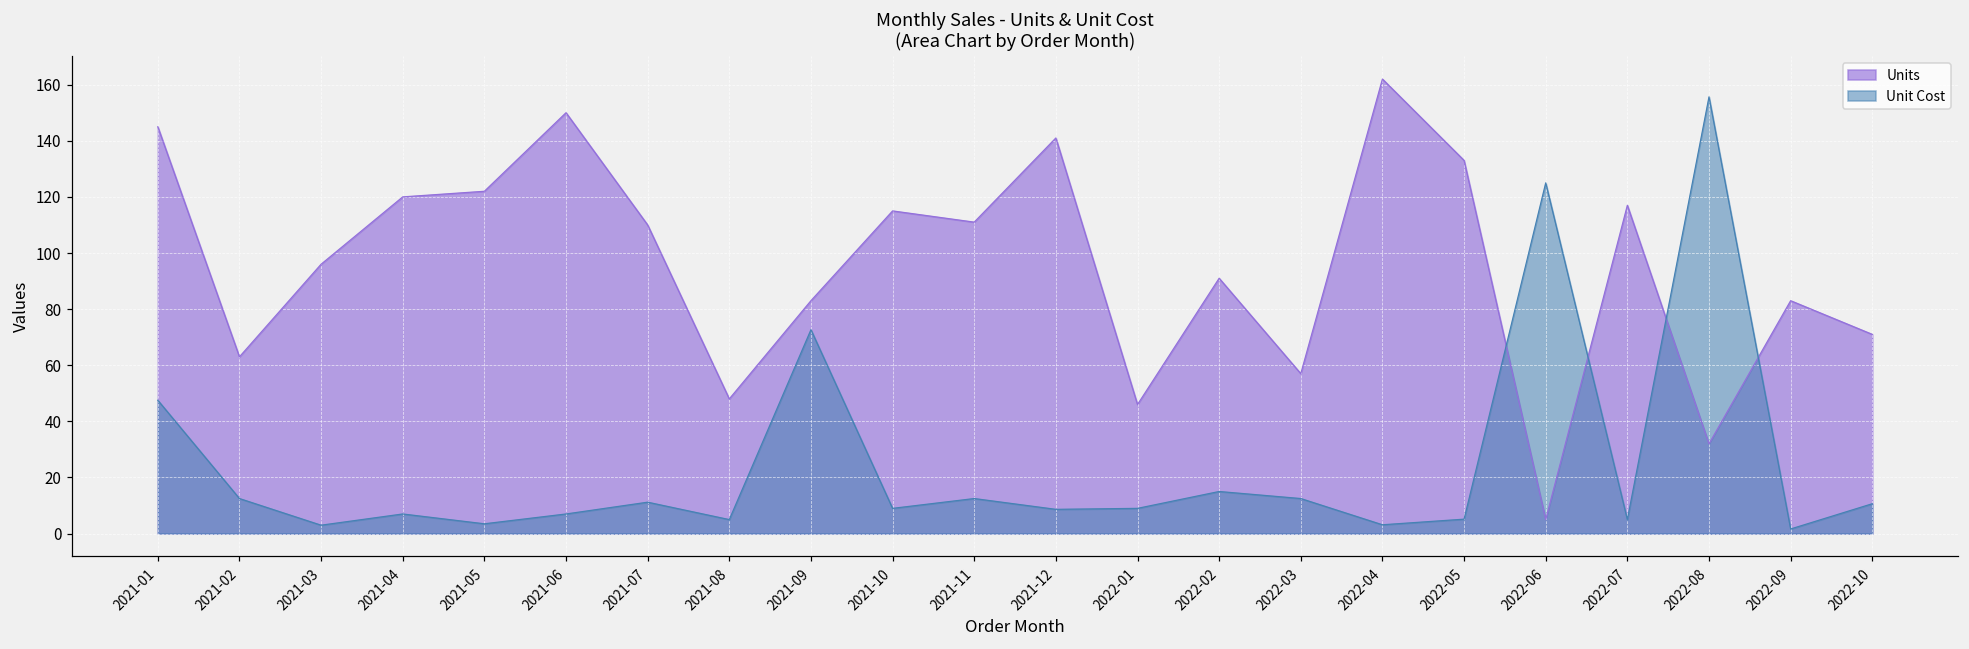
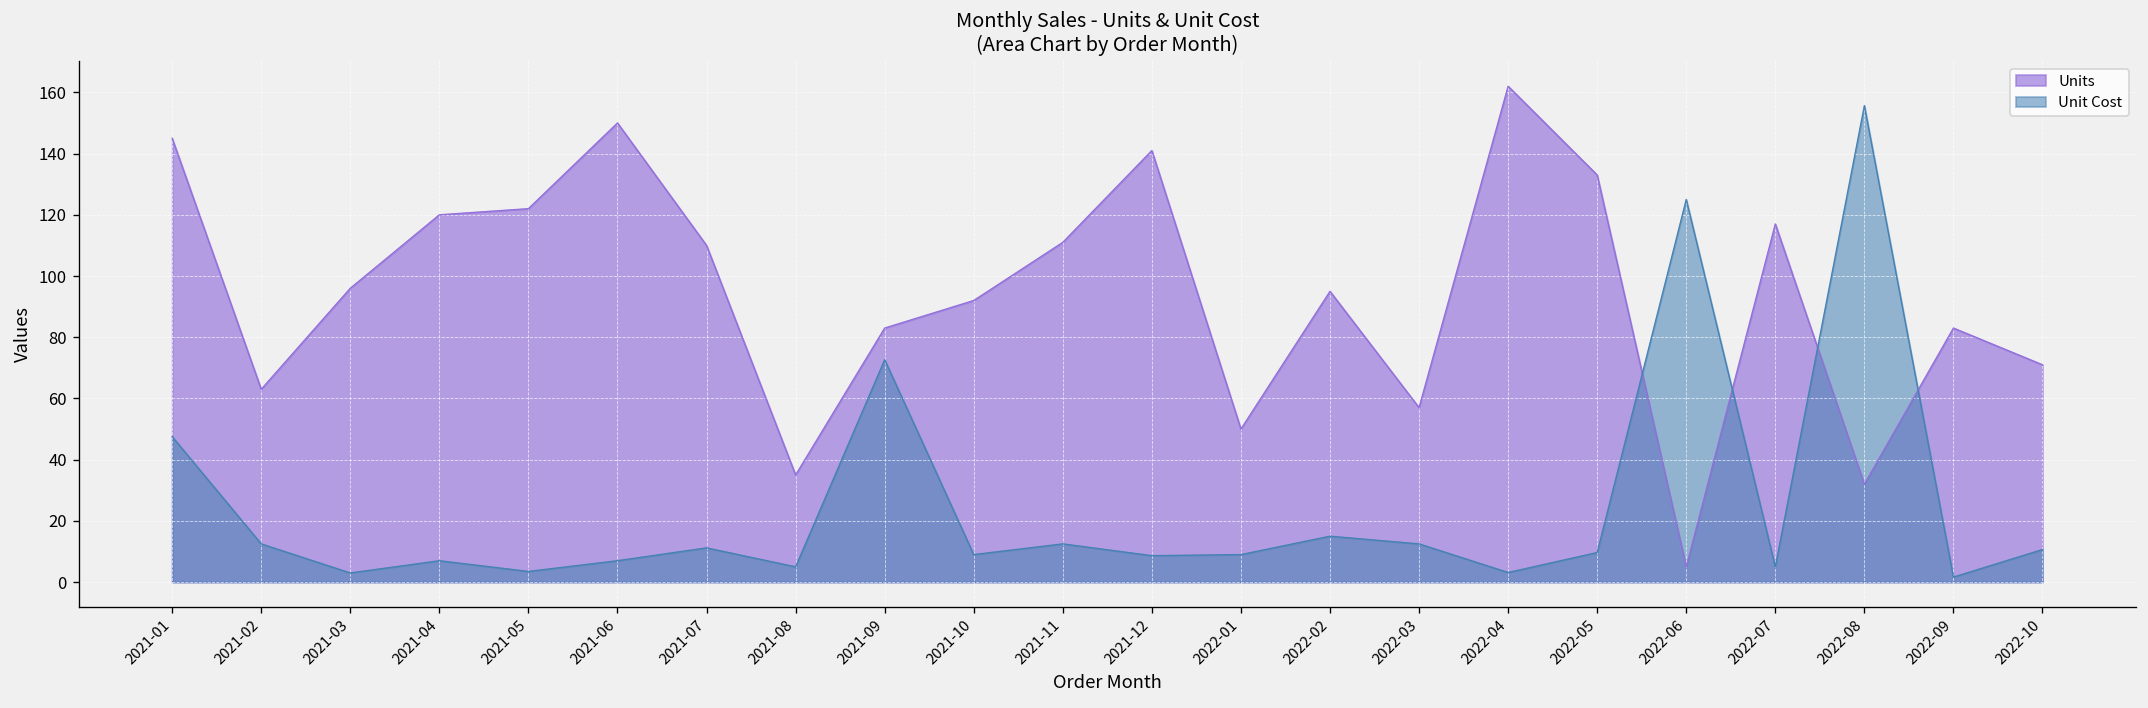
  {
    "Units": {
      "2021-01": 145,
      "2021-02": 63,
      "2021-03": 96,
      "2021-04": 120,
      "2021-05": 122,
      "2021-06": 150,
      "2021-07": 110,
-     "2021-08": 48,
+     "2021-08": 35,
      "2021-09": 83,
-     "2021-10": 115,
+     "2021-10": 92,
      "2021-11": 111,
      "2021-12": 141,
-     "2022-01": 46,
-     "2022-02": 91,
+     "2022-01": 50,
+     "2022-02": 95,
      "2022-03": 57,
      "2022-04": 162,
      "2022-05": 133,
      "2022-06": 5,
      "2022-07": 117,
      "2022-08": 32,
      "2022-09": 83,
      "2022-10": 71
    },
    "Unit Cost": {
      "2021-01": 48,
      "2021-02": 12,
      "2021-03": 3,
      "2021-04": 7,
      "2021-05": 3,
      "2021-06": 7,
      "2021-07": 11,
      "2021-08": 5,
      "2021-09": 73,
      "2021-10": 9,
      "2021-11": 12,
      "2021-12": 9,
      "2022-01": 9,
      "2022-02": 15,
      "2022-03": 12,
      "2022-04": 3,
-     "2022-05": 5,
+     "2022-05": 10,
      "2022-06": 125,
      "2022-07": 5,
      "2022-08": 156,
      "2022-09": 2,
      "2022-10": 11
    }
  }
